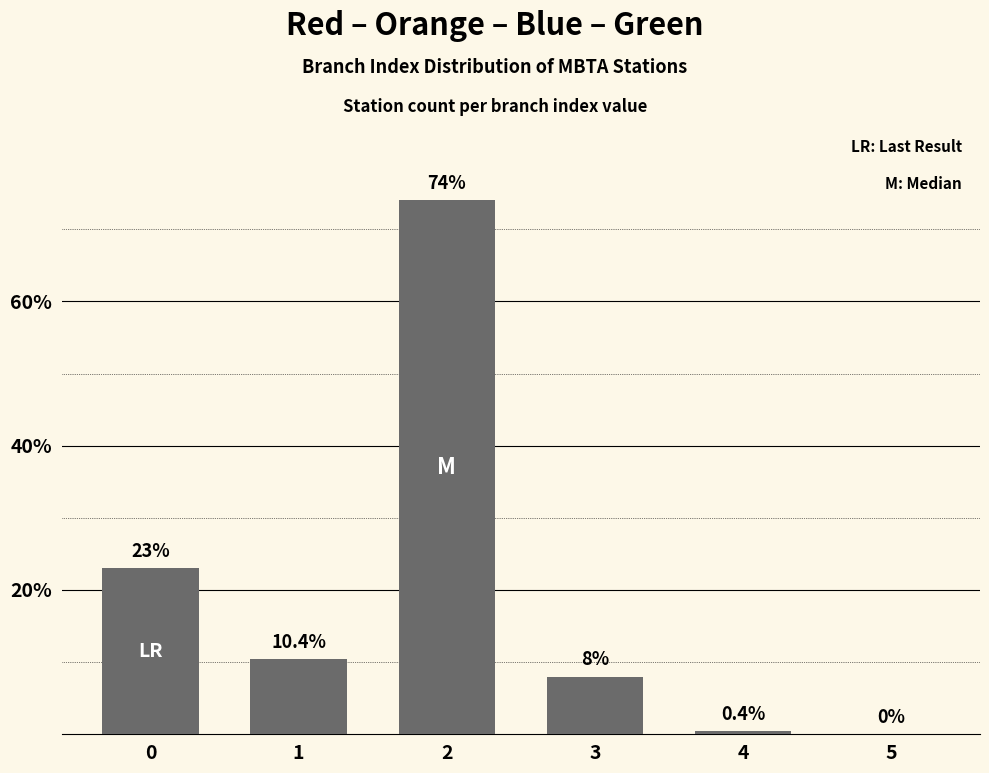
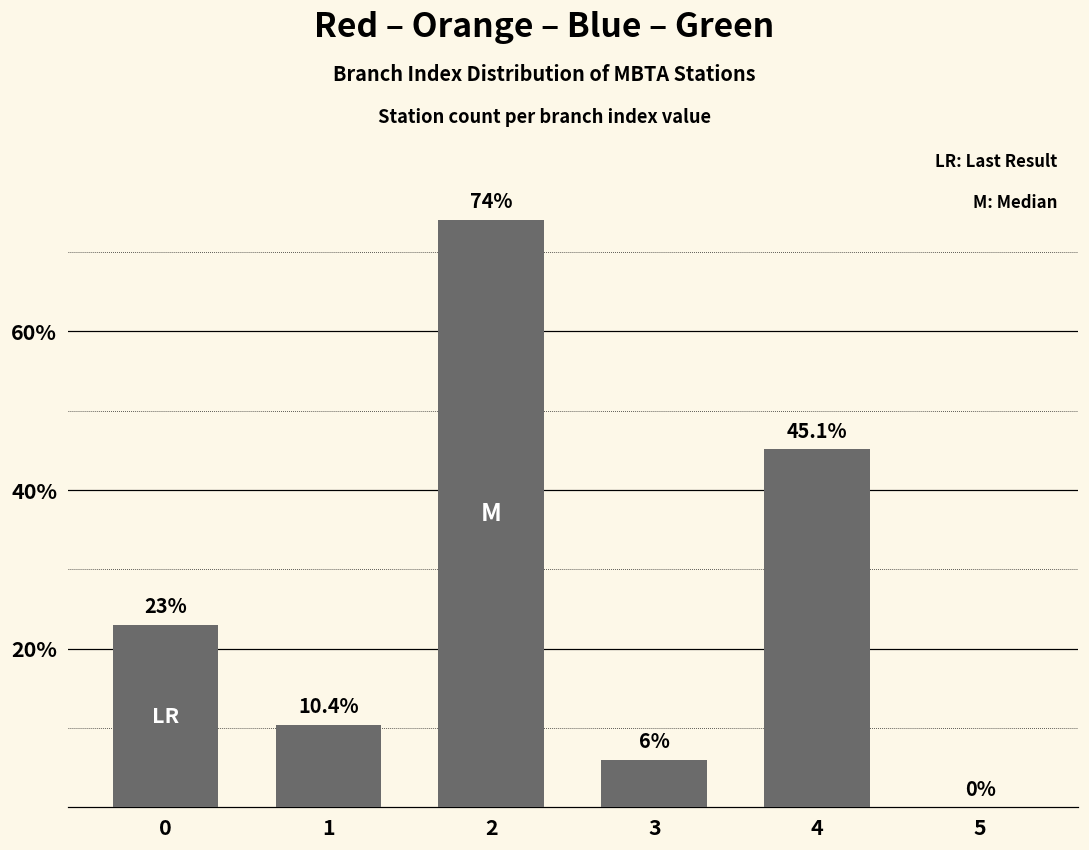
  {
    "0": "23%",
    "1": "10.4%",
    "2": "74%",
-   "3": "8%",
-   "4": "0.4%",
+   "3": "6%",
+   "4": "45.1%",
    "5": "0%"
  }
